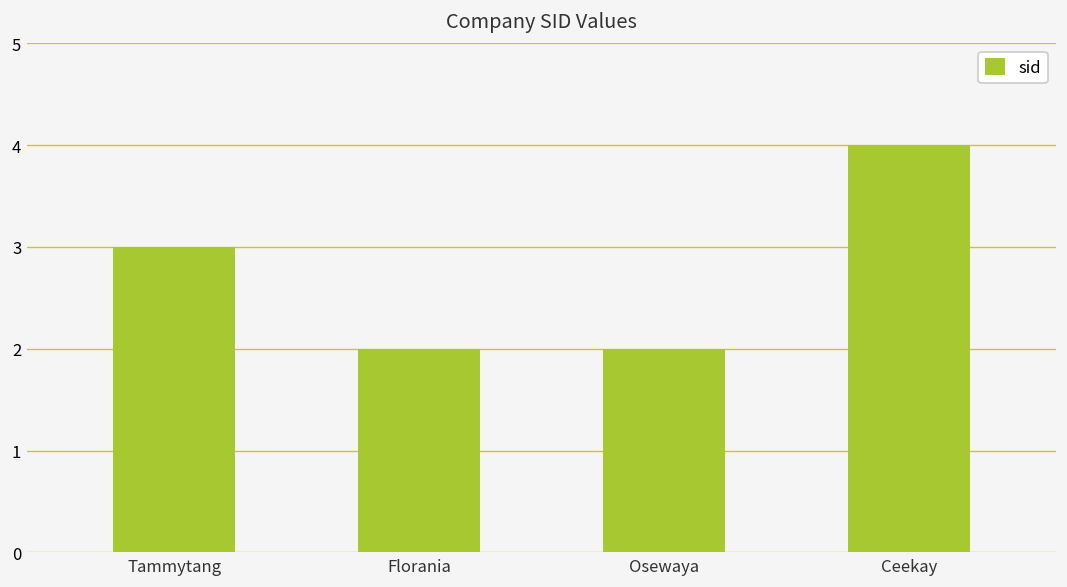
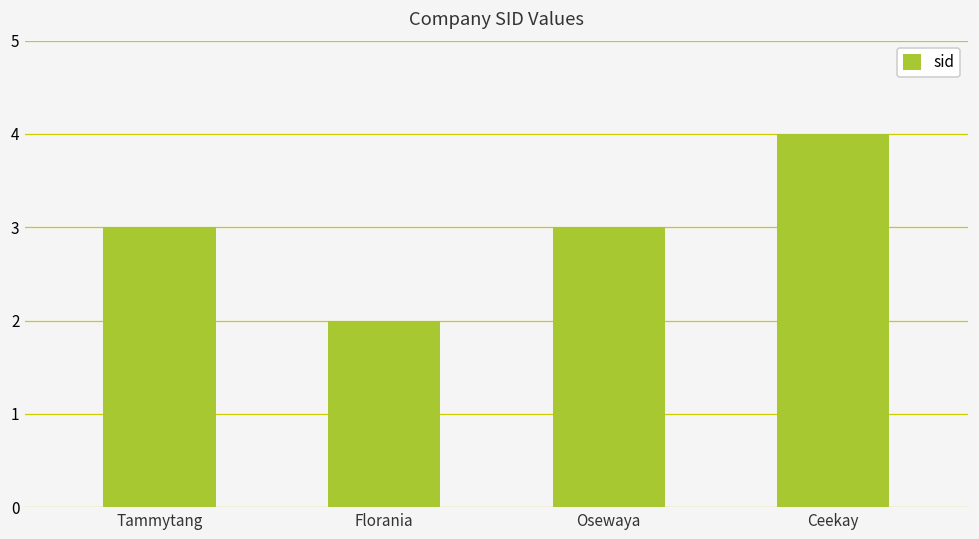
  {
    "Tammytang": 3,
    "Florania": 2,
-   "Osewaya": 2,
+   "Osewaya": 3,
    "Ceekay": 4
  }
